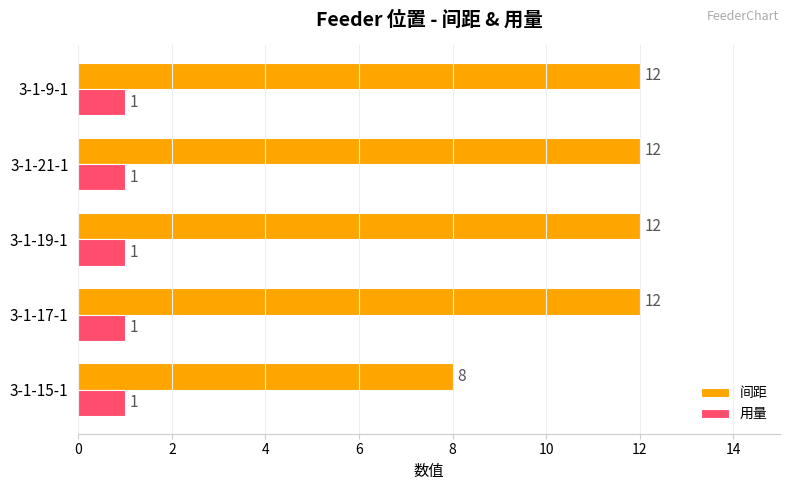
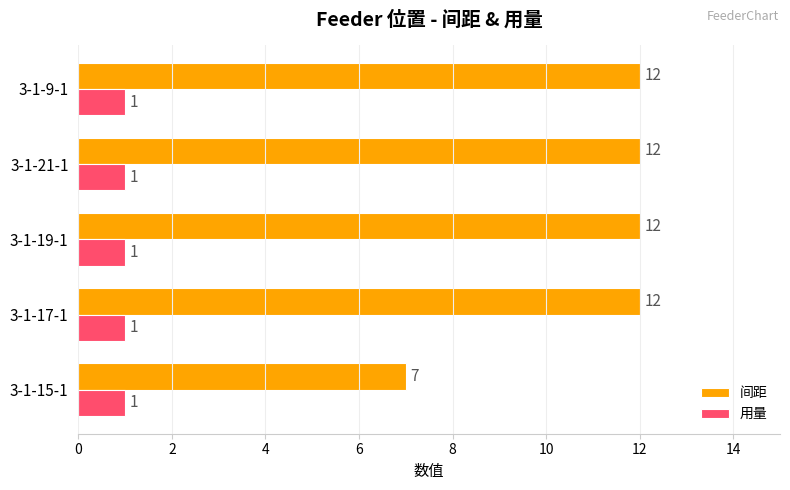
  {
    "间距": {
      "3-1-9-1": 12,
      "3-1-21-1": 12,
      "3-1-19-1": 12,
      "3-1-17-1": 12,
-     "3-1-15-1": 8
+     "3-1-15-1": 7
    },
    "用量": {
      "3-1-9-1": 1,
      "3-1-21-1": 1,
      "3-1-19-1": 1,
      "3-1-17-1": 1,
      "3-1-15-1": 1
    }
  }
